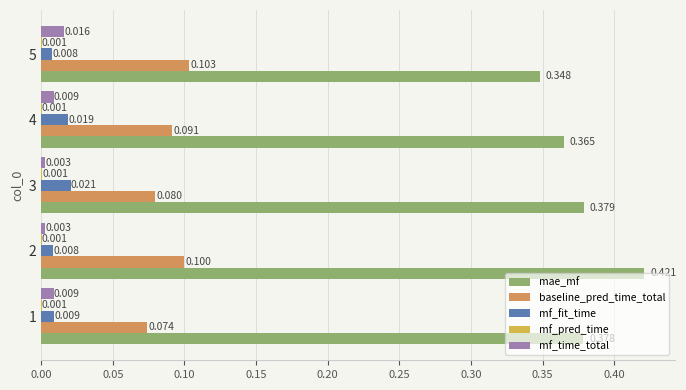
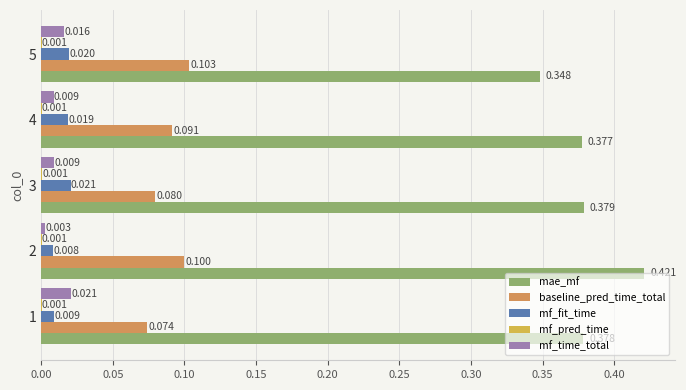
  {
    "mae_mf": {
      "5": 0.348,
-     "4": 0.365,
+     "4": 0.377,
      "3": 0.379
    },
    "mf_fit_time": {
-     "5": 0.008,
+     "5": 0.020,
      "4": 0.019,
      "3": 0.021,
      "2": 0.008,
      "1": 0.009
    },
    "mf_time_total": {
      "5": 0.016,
      "4": 0.009,
-     "3": 0.003,
+     "3": 0.009,
      "2": 0.003,
-     "1": 0.009
+     "1": 0.021
    }
  }
